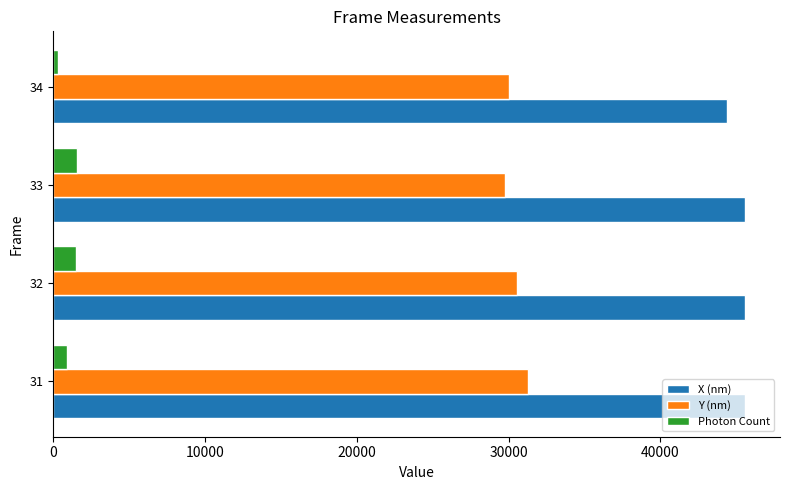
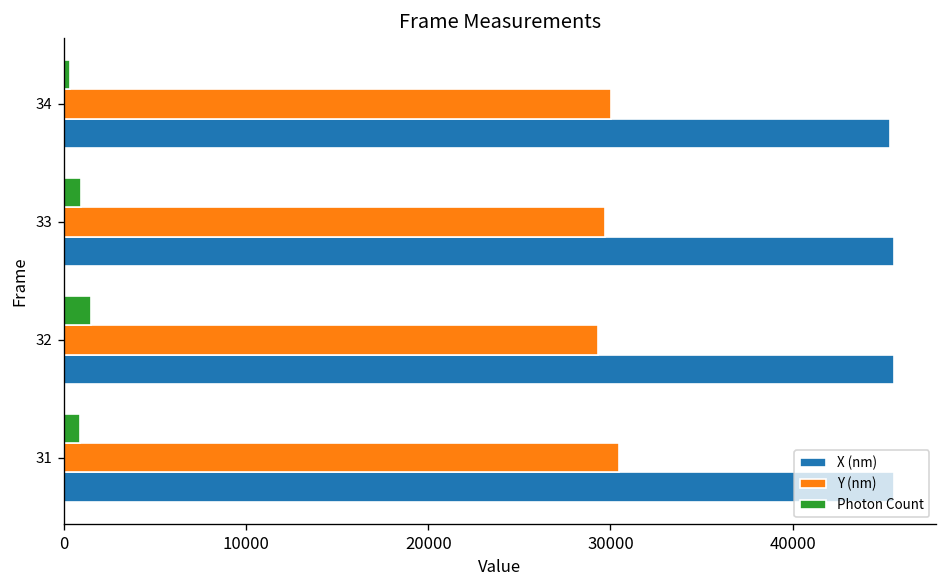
  {
    "X (nm)": {
-     "34": 44400,
+     "34": 45300,
      "33": 45600,
      "32": 45600
    },
    "Y (nm)": {
      "34": 30000,
      "33": 29700,
-     "32": 30500,
-     "31": 31200
+     "32": 29300,
+     "31": 30500
    },
    "Photon Count": {
      "34": 300,
-     "33": 1600,
+     "33": 1000,
      "32": 1500,
      "31": 900
    }
  }
